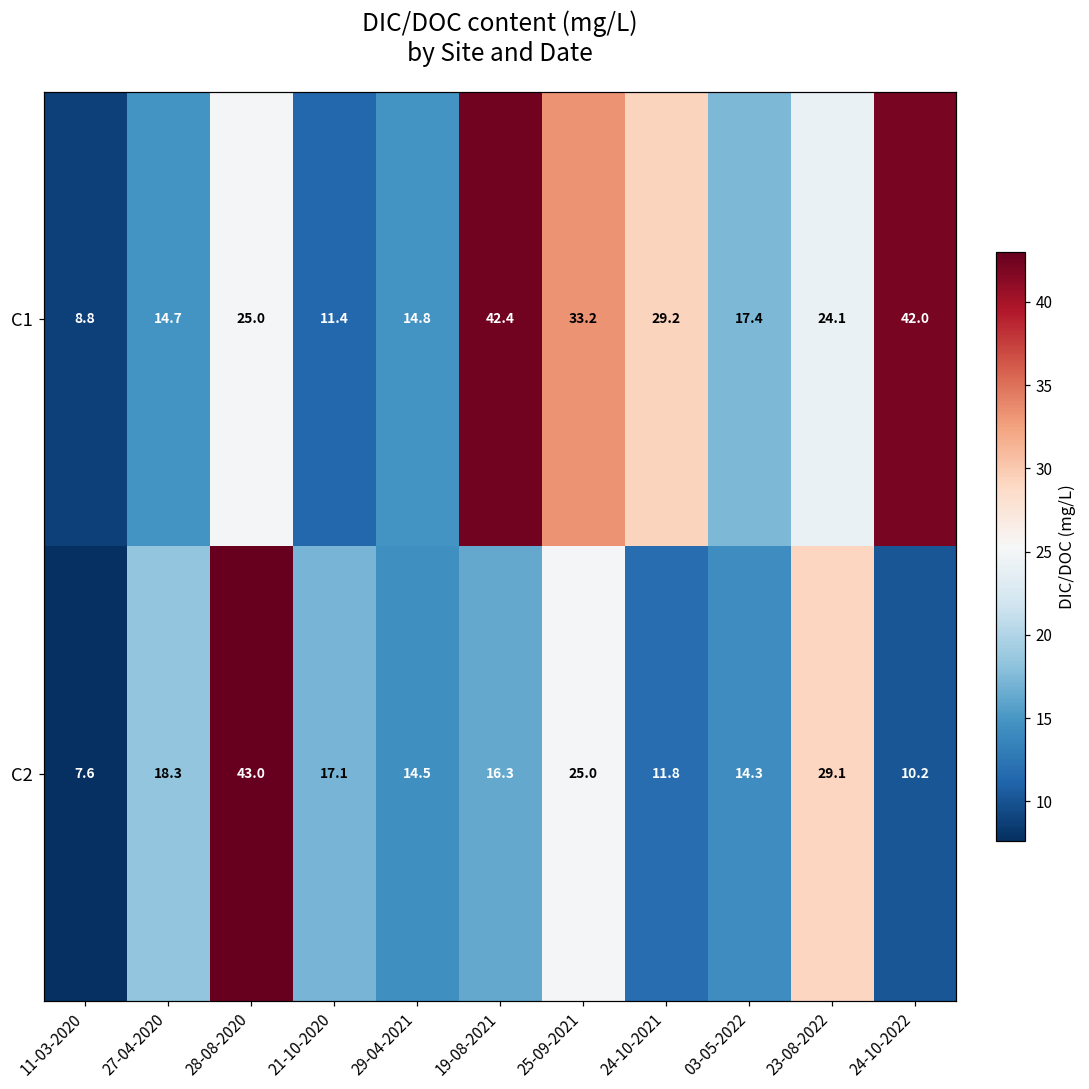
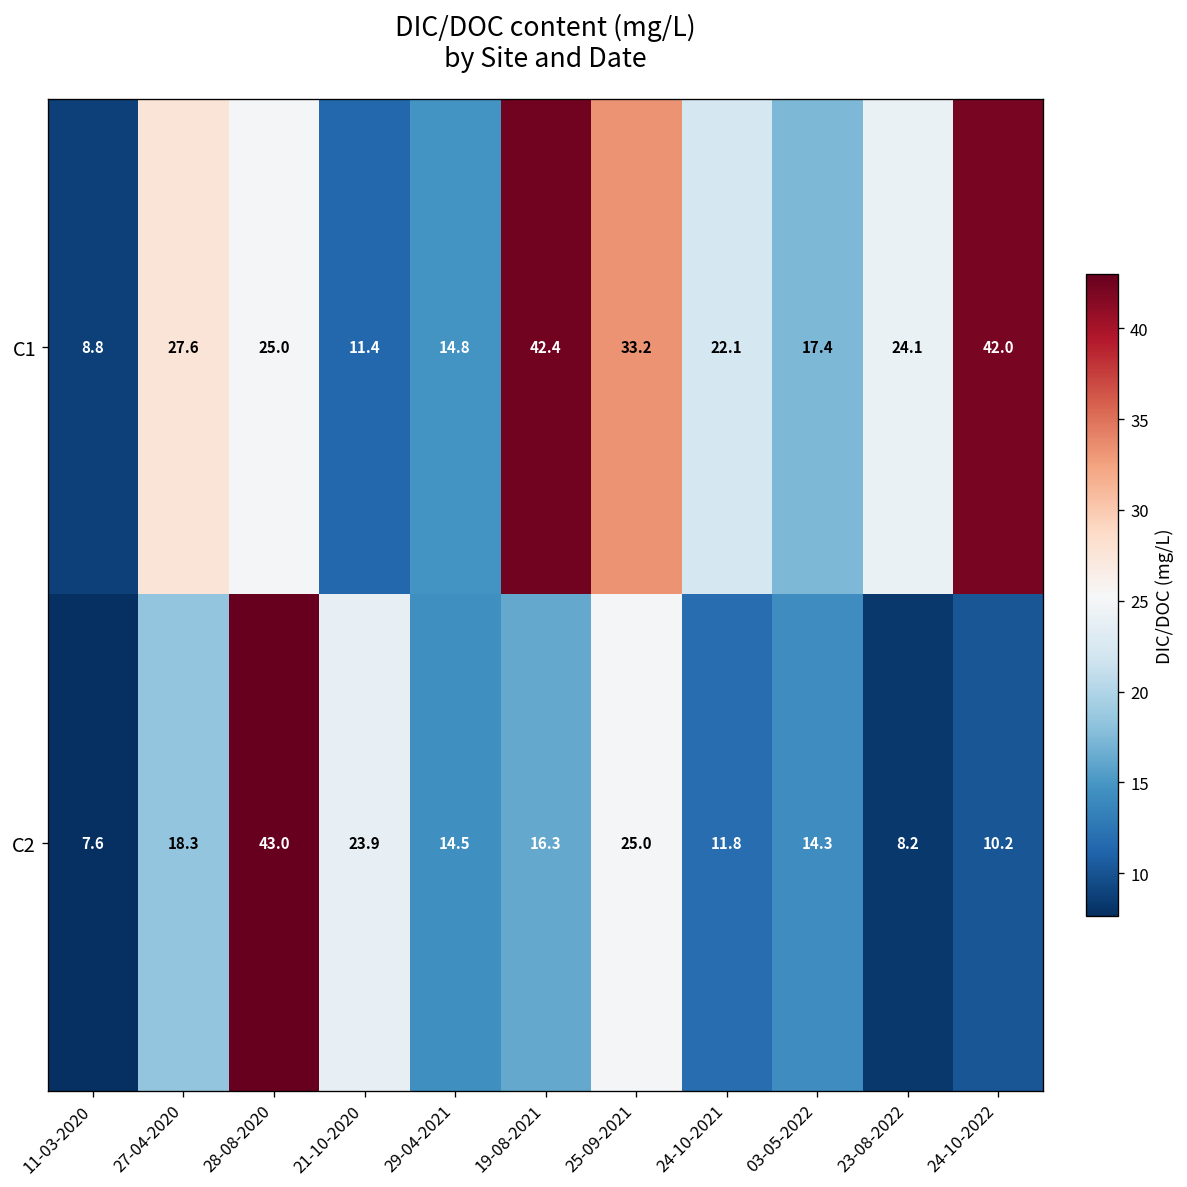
  {
    "C1": {
      "11-03-2020": 8.8,
-     "27-04-2020": 14.7,
+     "27-04-2020": 27.6,
      "28-08-2020": 25.0,
      "21-10-2020": 11.4,
      "29-04-2021": 14.8,
      "19-08-2021": 42.4,
      "25-09-2021": 33.2,
-     "24-10-2021": 29.2,
+     "24-10-2021": 22.1,
      "03-05-2022": 17.4,
      "23-08-2022": 24.1,
      "24-10-2022": 42.0
    },
    "C2": {
      "11-03-2020": 7.6,
      "27-04-2020": 18.3,
      "28-08-2020": 43.0,
-     "21-10-2020": 17.1,
+     "21-10-2020": 23.9,
      "29-04-2021": 14.5,
      "19-08-2021": 16.3,
      "25-09-2021": 25.0,
      "24-10-2021": 11.8,
      "03-05-2022": 14.3,
-     "23-08-2022": 29.1,
+     "23-08-2022": 8.2,
      "24-10-2022": 10.2
    }
  }
